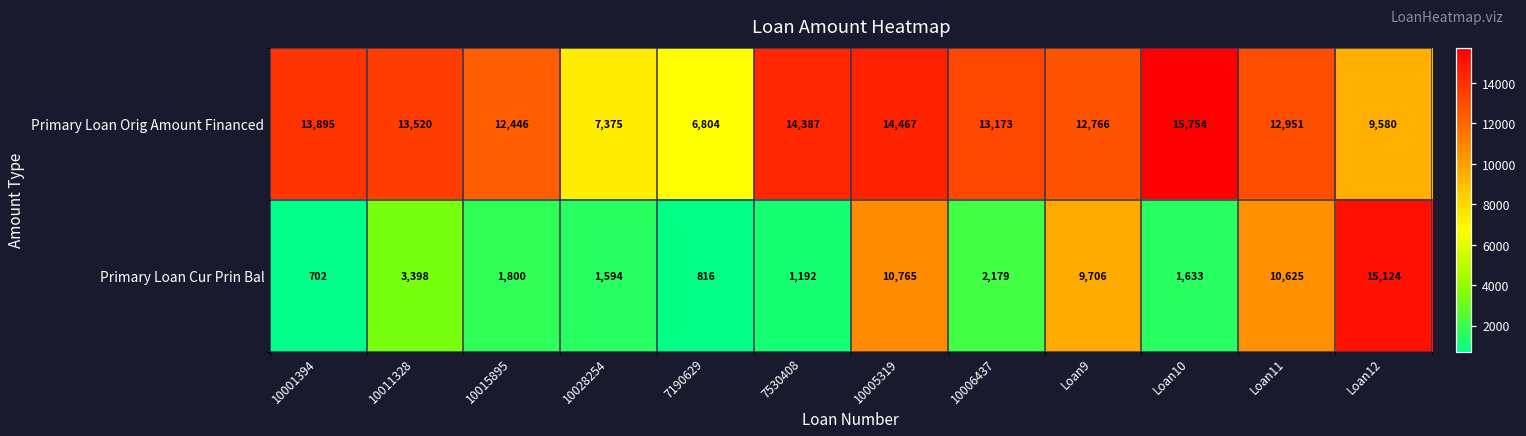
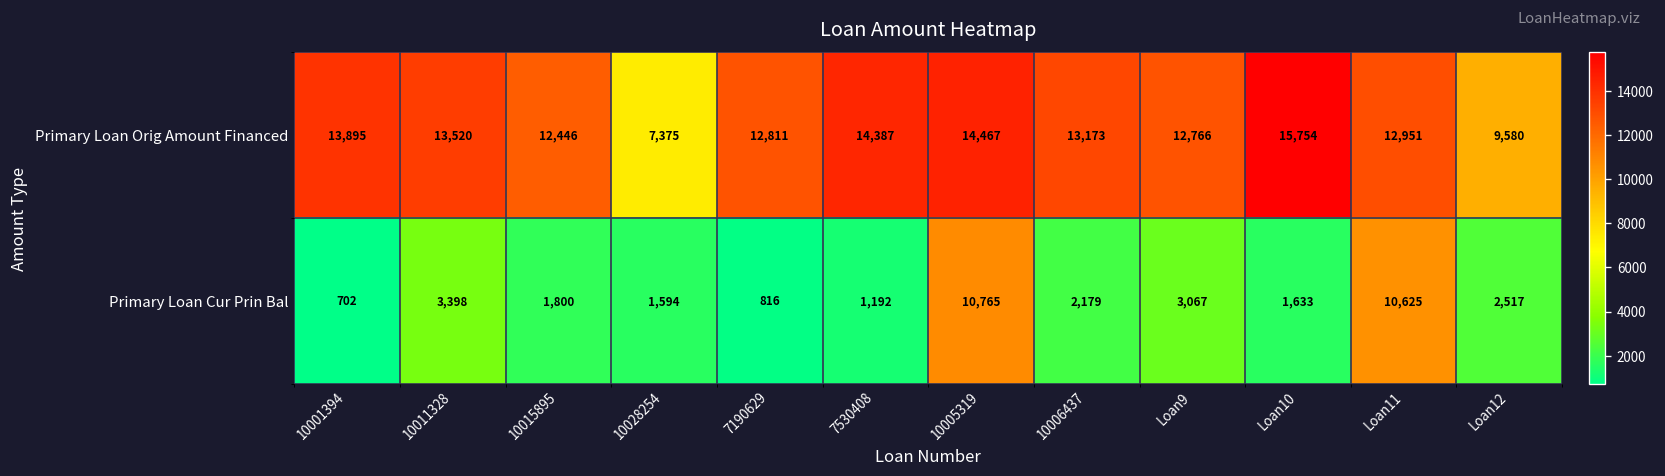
  {
    "Primary Loan Orig Amount Financed": {
      "10001394": "13,895",
      "10011328": "13,520",
      "10015895": "12,446",
      "10028254": "7,375",
-     "7190629": "6,804",
+     "7190629": "12,811",
      "7530408": "14,387",
      "10005319": "14,467",
      "10006437": "13,173",
      "Loan9": "12,766",
      "Loan10": "15,754",
      "Loan11": "12,951",
      "Loan12": "9,580"
    },
    "Primary Loan Cur Prin Bal": {
      "10001394": "702",
      "10011328": "3,398",
      "10015895": "1,800",
      "10028254": "1,594",
      "7190629": "816",
      "7530408": "1,192",
      "10005319": "10,765",
      "10006437": "2,179",
-     "Loan9": "9,706",
+     "Loan9": "3,067",
      "Loan10": "1,633",
      "Loan11": "10,625",
-     "Loan12": "15,124"
+     "Loan12": "2,517"
    }
  }
